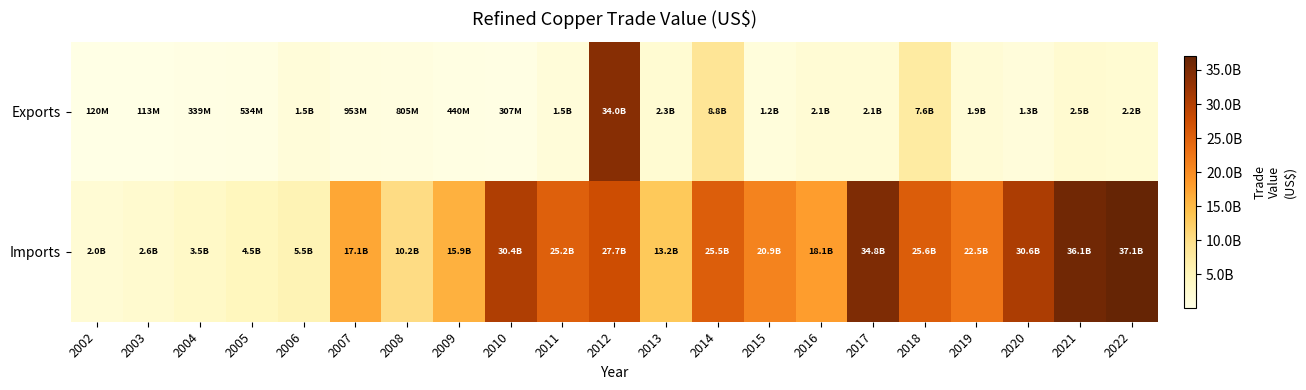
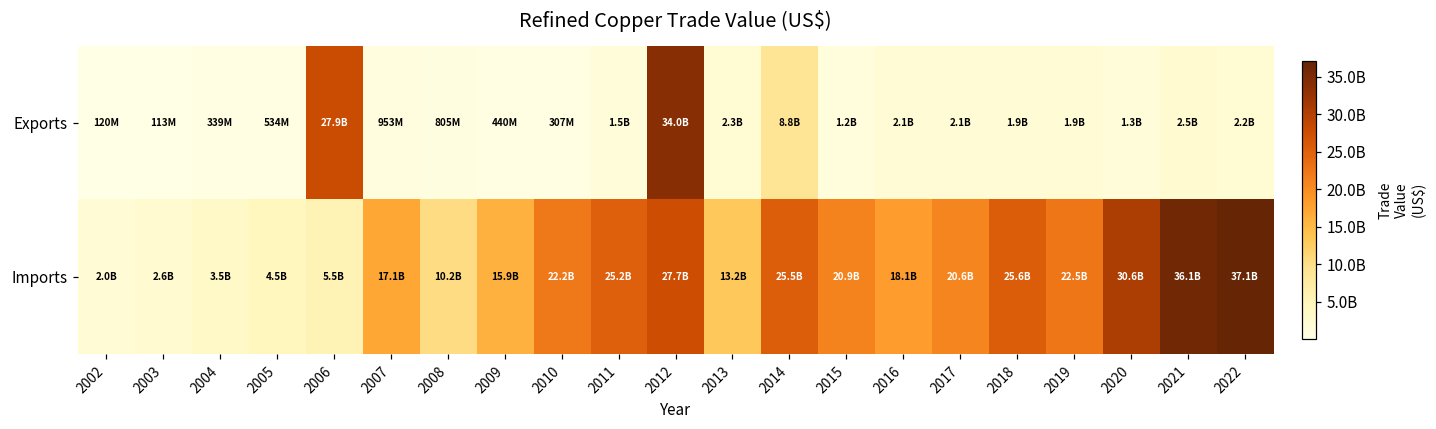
  {
    "Exports": {
      "2002": "120M",
      "2003": "113M",
      "2004": "339M",
      "2005": "534M",
-     "2006": "1.5B",
+     "2006": "27.9B",
      "2007": "953M",
      "2008": "805M",
      "2009": "440M",
      "2010": "307M",
      "2011": "1.5B",
      "2012": "34.0B",
      "2013": "2.3B",
      "2014": "8.8B",
      "2015": "1.2B",
      "2016": "2.1B",
      "2017": "2.1B",
-     "2018": "7.6B",
+     "2018": "1.9B",
      "2019": "1.9B",
      "2020": "1.3B",
      "2021": "2.5B",
      "2022": "2.2B"
    },
    "Imports": {
      "2002": "2.0B",
      "2003": "2.6B",
      "2004": "3.5B",
      "2005": "4.5B",
      "2006": "5.5B",
      "2007": "17.1B",
      "2008": "10.2B",
      "2009": "15.9B",
-     "2010": "30.4B",
+     "2010": "22.2B",
      "2011": "25.2B",
      "2012": "27.7B",
      "2013": "13.2B",
      "2014": "25.5B",
      "2015": "20.9B",
      "2016": "18.1B",
-     "2017": "34.8B",
+     "2017": "20.6B",
      "2018": "25.6B",
      "2019": "22.5B",
      "2020": "30.6B",
      "2021": "36.1B",
      "2022": "37.1B"
    }
  }
